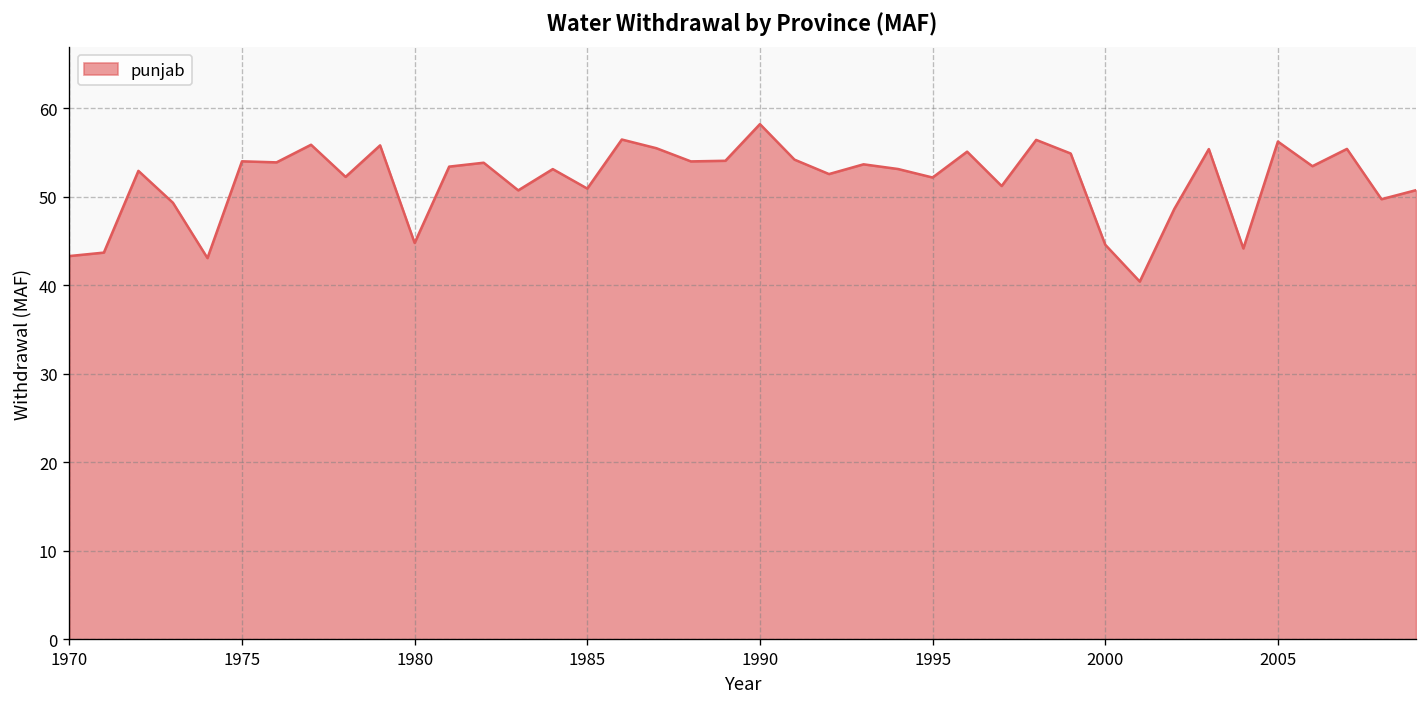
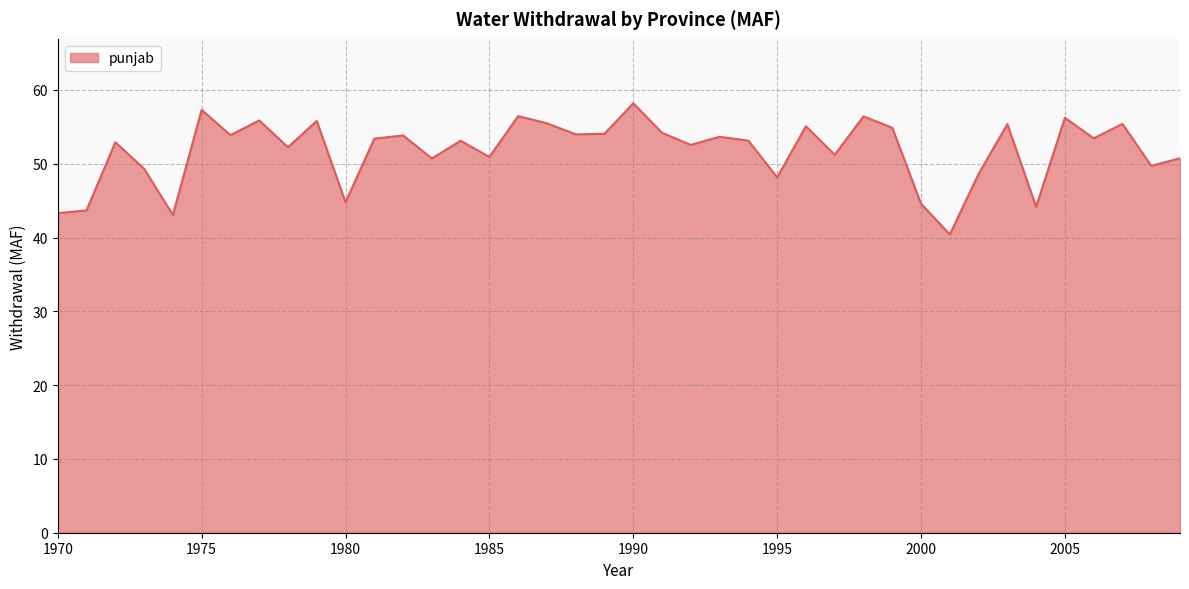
  {
    "1970": 43,
-   "1975": 54,
+   "1975": 57,
    "1980": 45,
    "1985": 51,
    "1990": 58,
-   "1995": 52,
+   "1995": 48,
    "2000": 45,
    "2005": 56
  }
